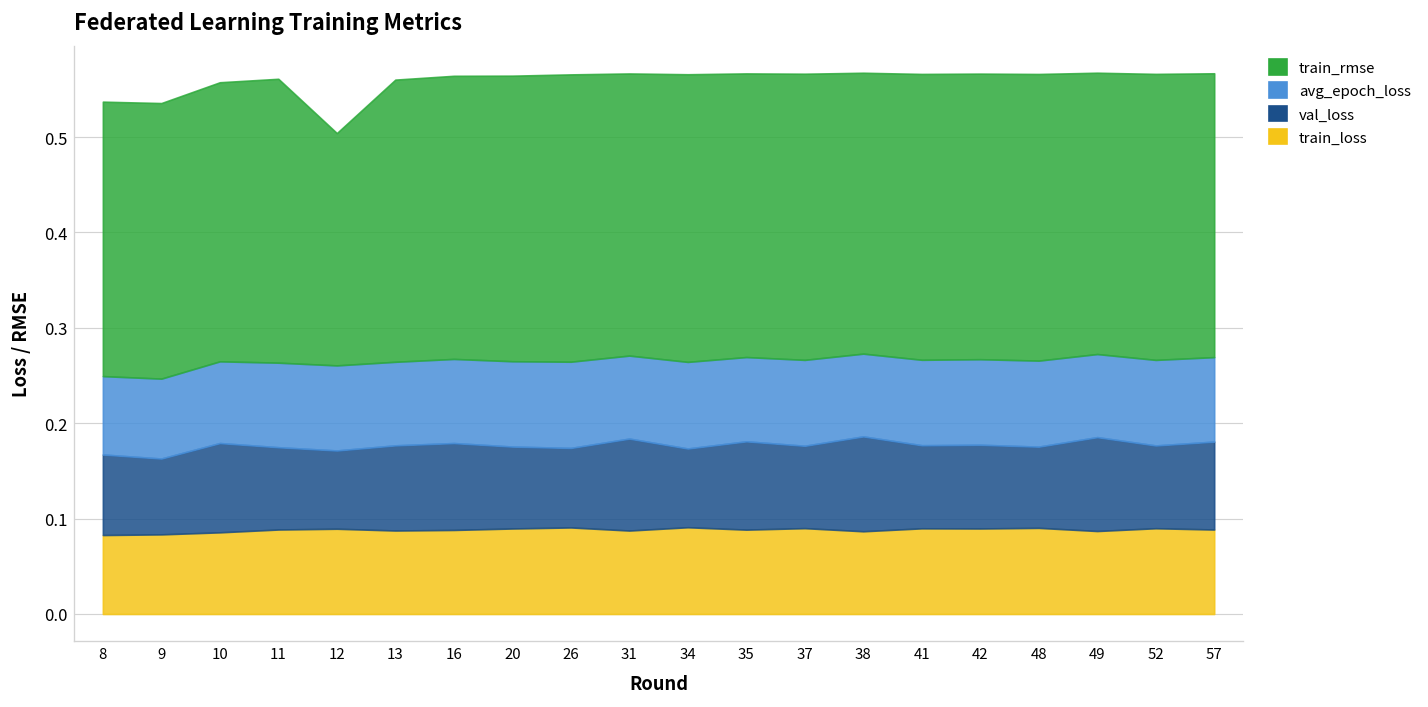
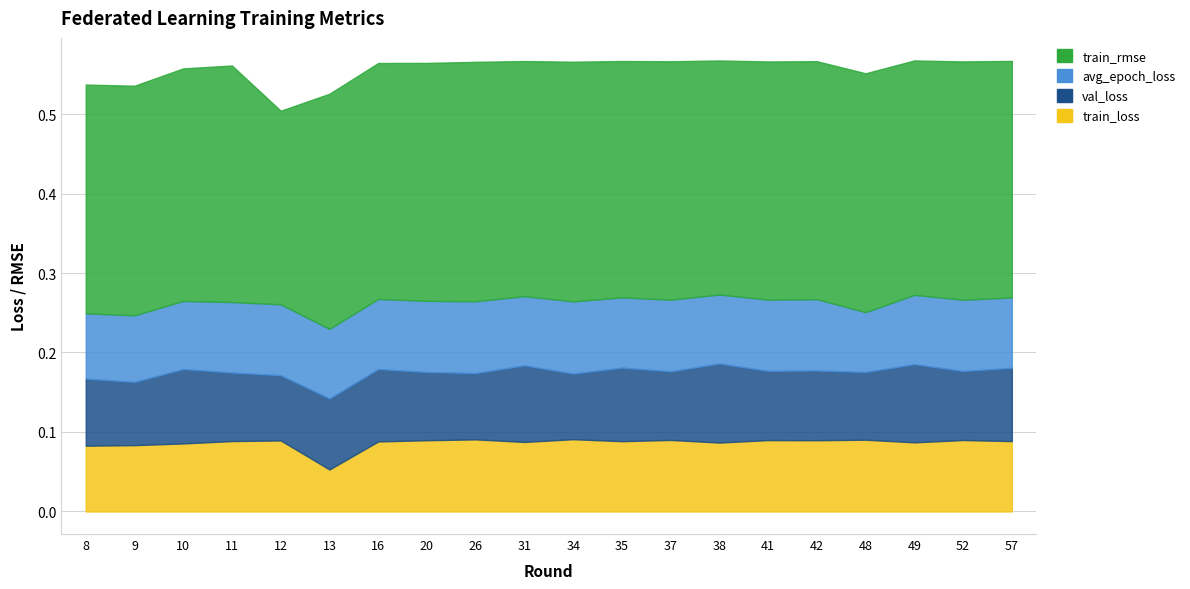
  {
    "train_loss": {
      "8": 0.08,
      "9": 0.08,
      "10": 0.09,
      "11": 0.09,
      "12": 0.09,
-     "13": 0.09,
+     "13": 0.05,
      "16": 0.09,
      "20": 0.09,
      "26": 0.09,
      "31": 0.09,
      "34": 0.09,
      "35": 0.09,
      "37": 0.09,
      "38": 0.09,
      "41": 0.09,
      "42": 0.09,
      "48": 0.09,
      "49": 0.09,
      "52": 0.09,
      "57": 0.09
    },
    "val_loss": {
      "8": 0.08,
      "9": 0.08,
      "10": 0.09,
      "11": 0.09,
      "12": 0.08,
      "13": 0.09,
      "16": 0.09,
      "20": 0.09,
      "26": 0.08,
      "31": 0.10,
      "34": 0.08,
      "35": 0.09,
      "37": 0.09,
      "38": 0.10,
      "41": 0.09,
      "42": 0.09,
      "48": 0.09,
      "49": 0.10,
      "52": 0.09,
      "57": 0.09
    },
    "avg_epoch_loss": {
      "8": 0.08,
      "9": 0.08,
      "10": 0.09,
      "11": 0.09,
      "12": 0.09,
      "13": 0.09,
      "16": 0.09,
      "20": 0.09,
      "26": 0.09,
      "31": 0.09,
      "34": 0.09,
      "35": 0.09,
      "37": 0.09,
      "38": 0.09,
      "41": 0.09,
      "42": 0.09,
-     "48": 0.09,
+     "48": 0.08,
      "49": 0.09,
      "52": 0.09,
      "57": 0.09
    },
    "train_rmse": {
      "8": 0.29,
      "9": 0.29,
      "10": 0.29,
      "11": 0.30,
      "12": 0.24,
      "13": 0.30,
      "16": 0.30,
      "20": 0.30,
      "26": 0.30,
      "31": 0.30,
      "34": 0.30,
      "35": 0.30,
      "37": 0.30,
      "38": 0.29,
      "41": 0.30,
      "42": 0.30,
      "48": 0.30,
      "49": 0.29,
      "52": 0.30,
      "57": 0.30
    }
  }
